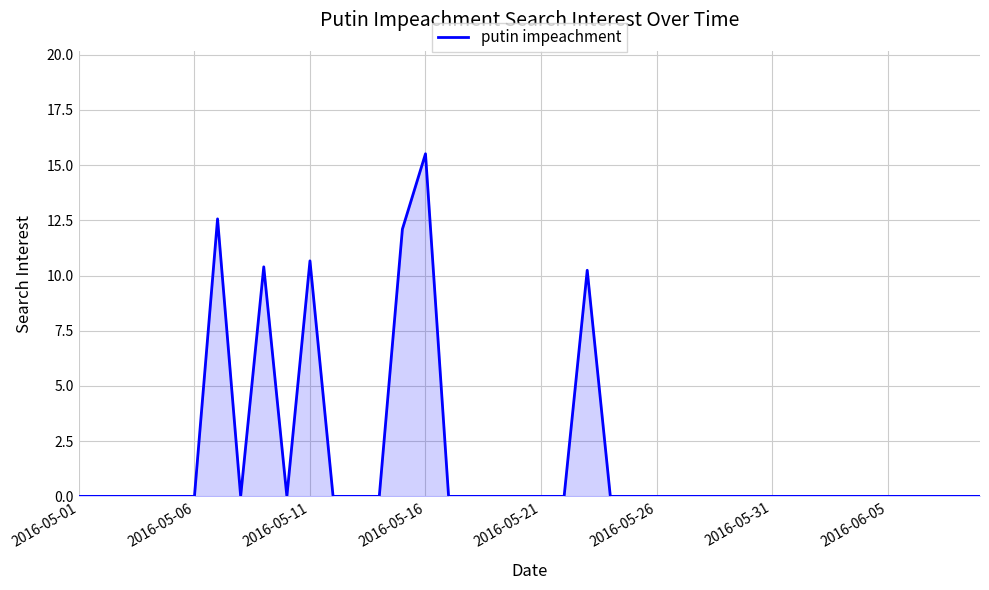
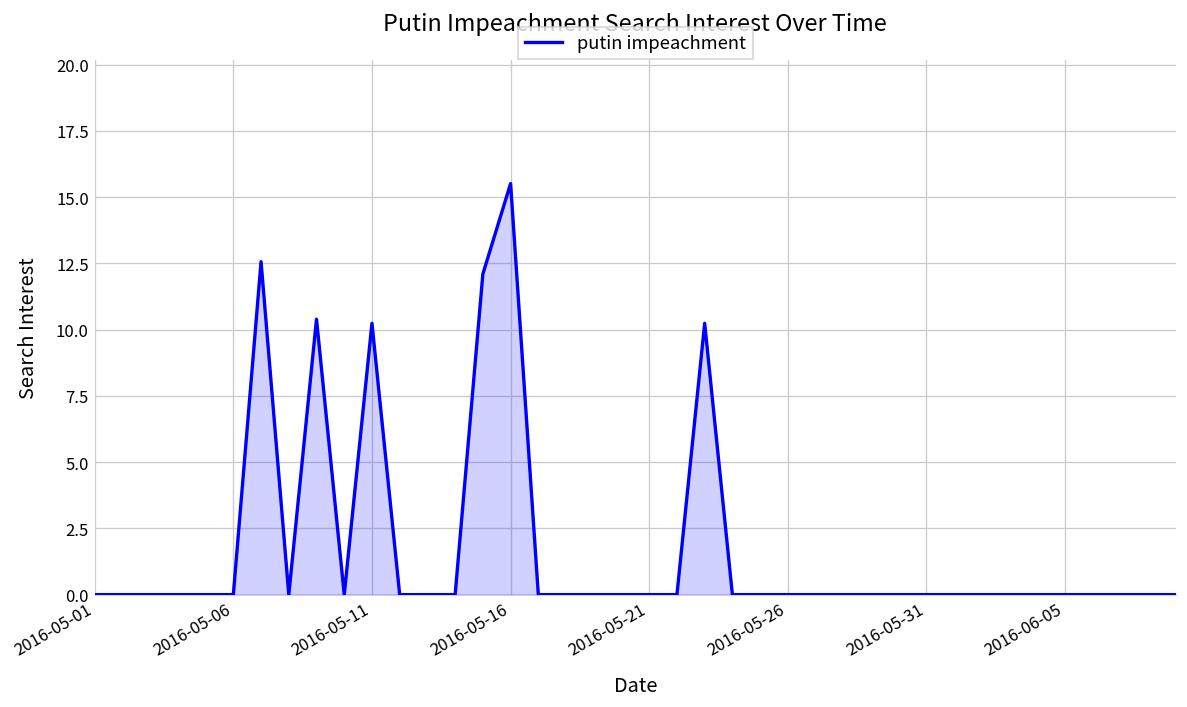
  {
    "2016-05-01": 0.0,
    "2016-05-06": 0.0,
-   "2016-05-11": 10.7,
+   "2016-05-11": 10.2,
    "2016-05-16": 15.5,
    "2016-05-21": 0.0,
    "2016-05-26": 0.0,
    "2016-05-31": 0.0,
    "2016-06-05": 0.0
  }
